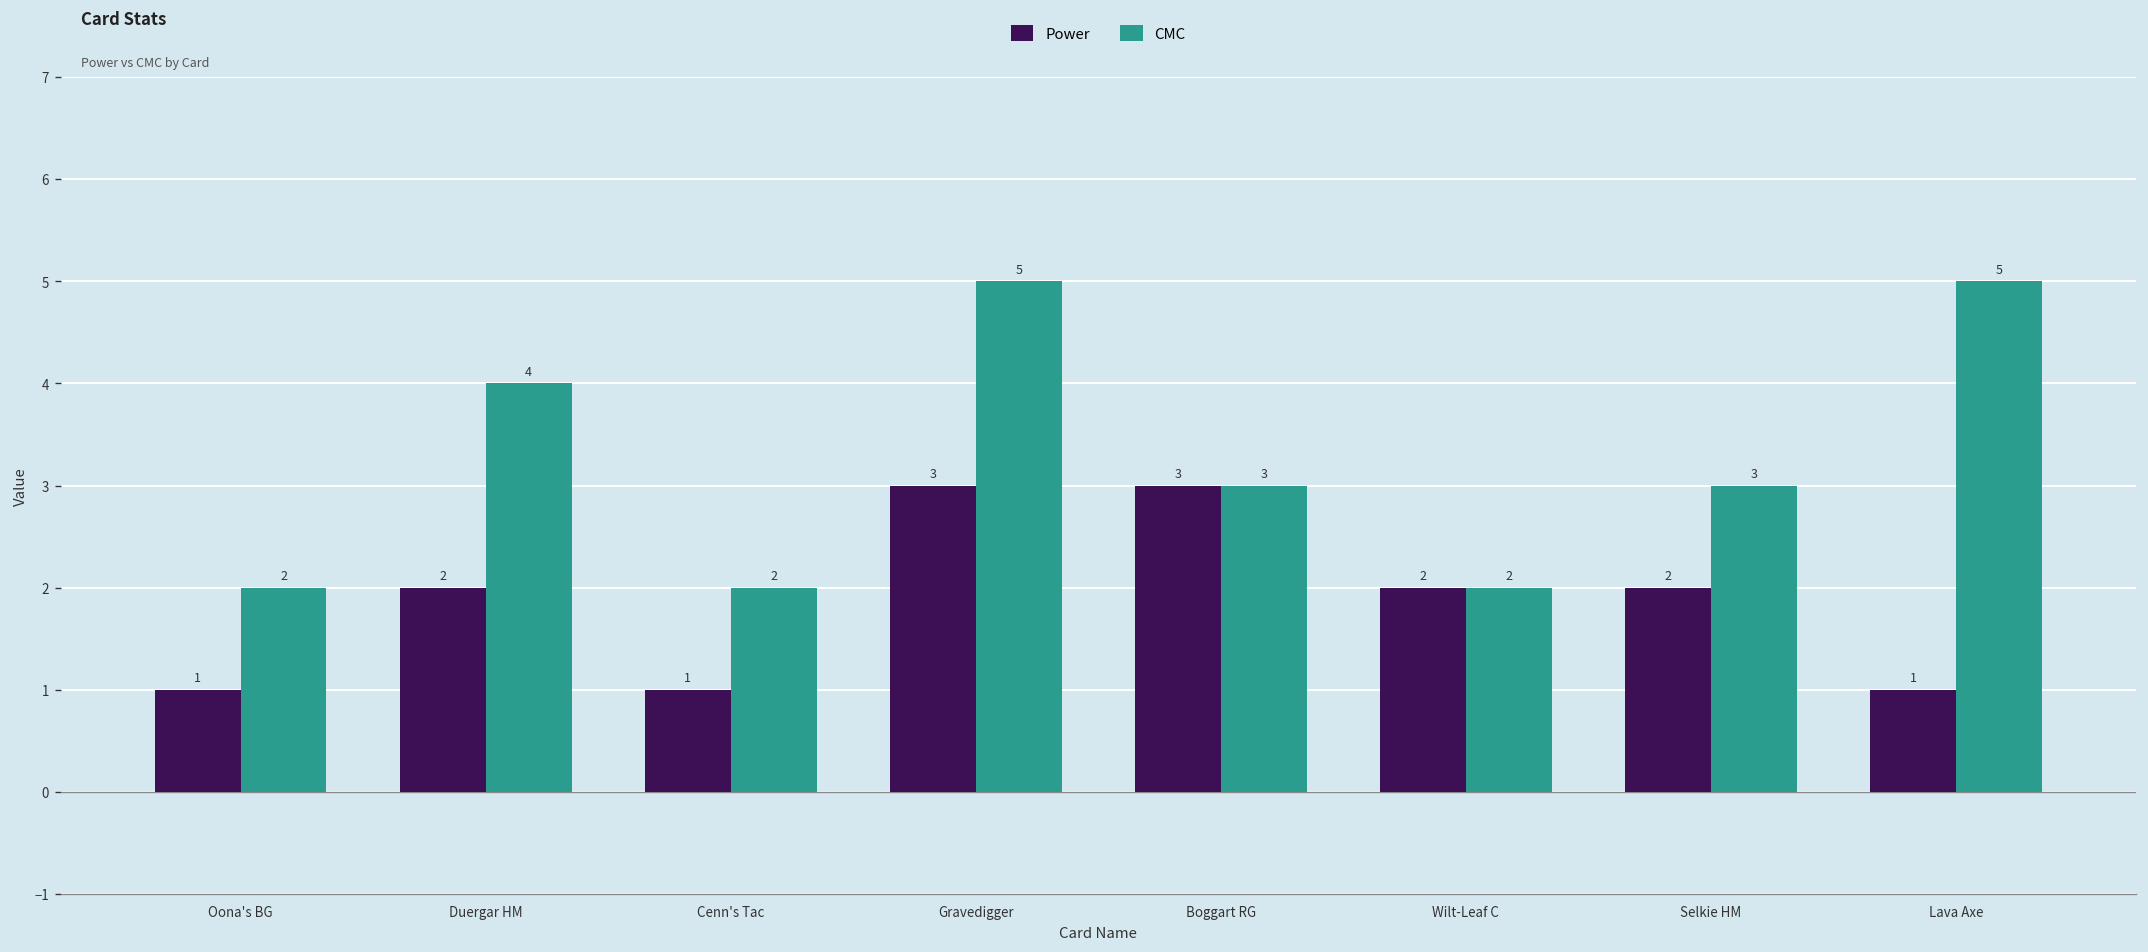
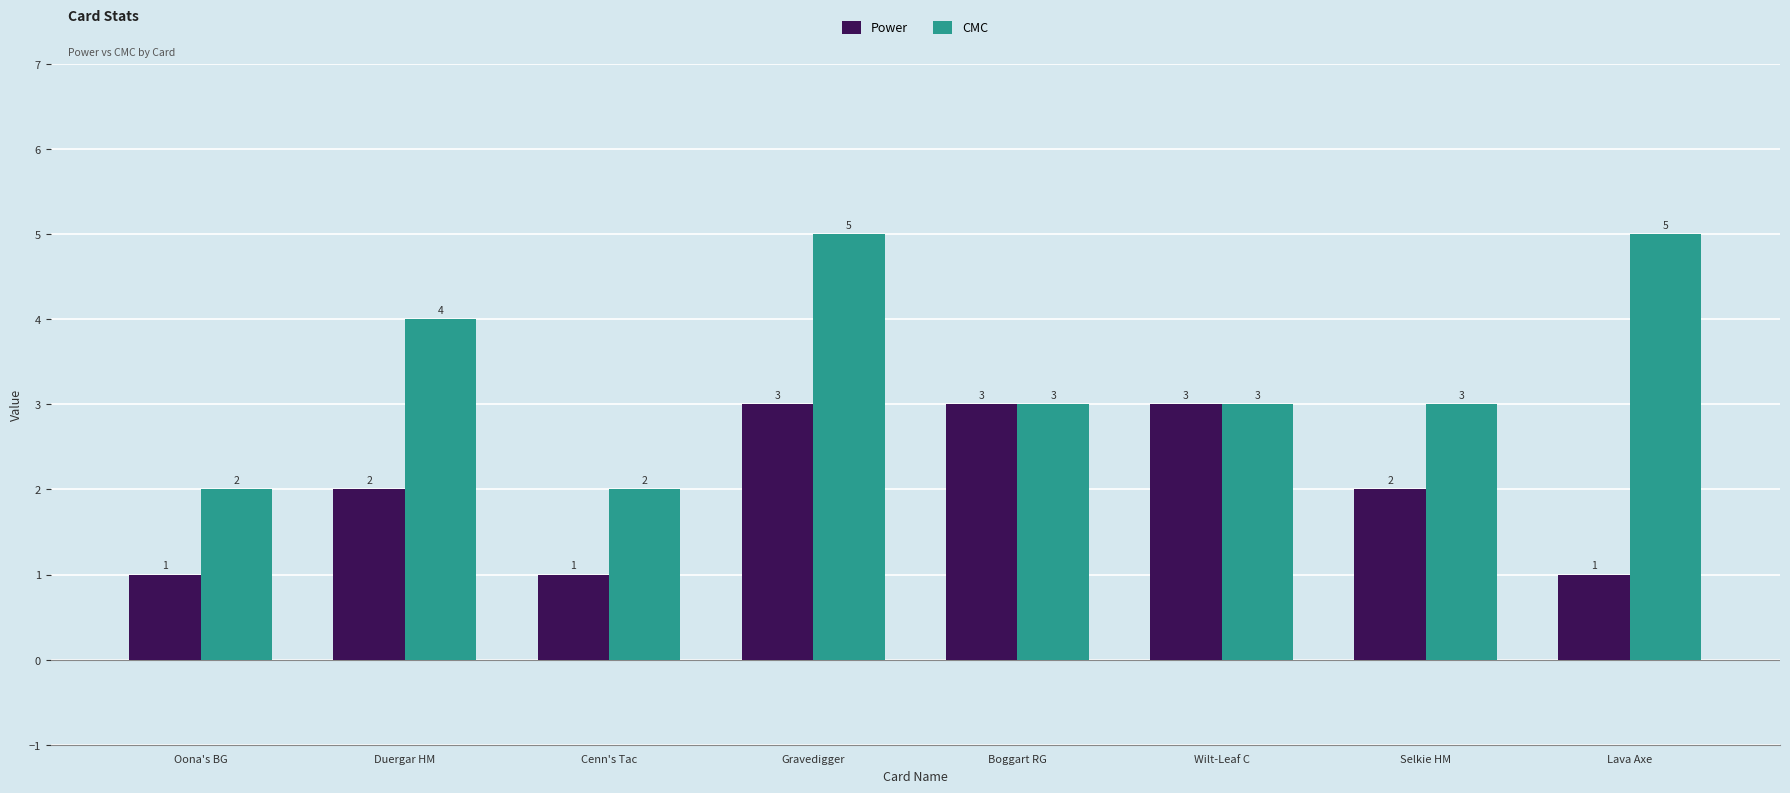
  {
    "Power": {
      "Oona's BG": 1,
      "Duergar HM": 2,
      "Cenn's Tac": 1,
      "Gravedigger": 3,
      "Boggart RG": 3,
-     "Wilt-Leaf C": 2,
+     "Wilt-Leaf C": 3,
      "Selkie HM": 2,
      "Lava Axe": 1
    },
    "CMC": {
      "Oona's BG": 2,
      "Duergar HM": 4,
      "Cenn's Tac": 2,
      "Gravedigger": 5,
      "Boggart RG": 3,
-     "Wilt-Leaf C": 2,
+     "Wilt-Leaf C": 3,
      "Selkie HM": 3,
      "Lava Axe": 5
    }
  }
